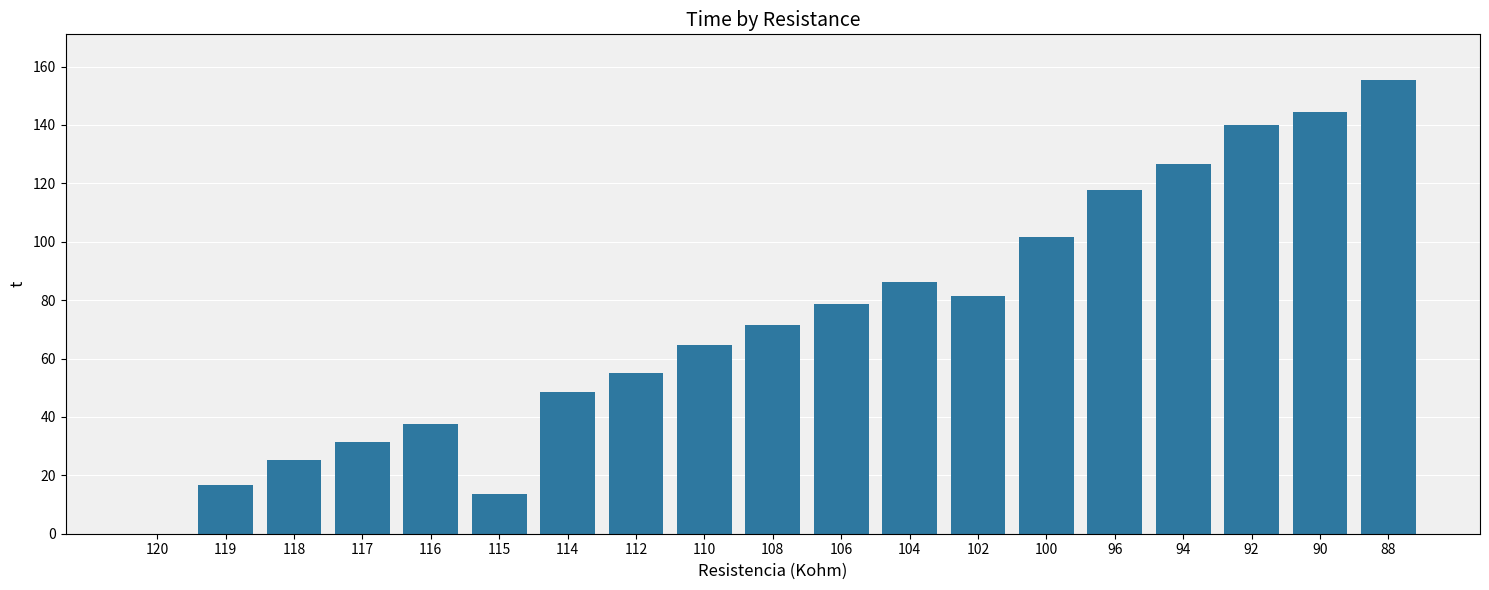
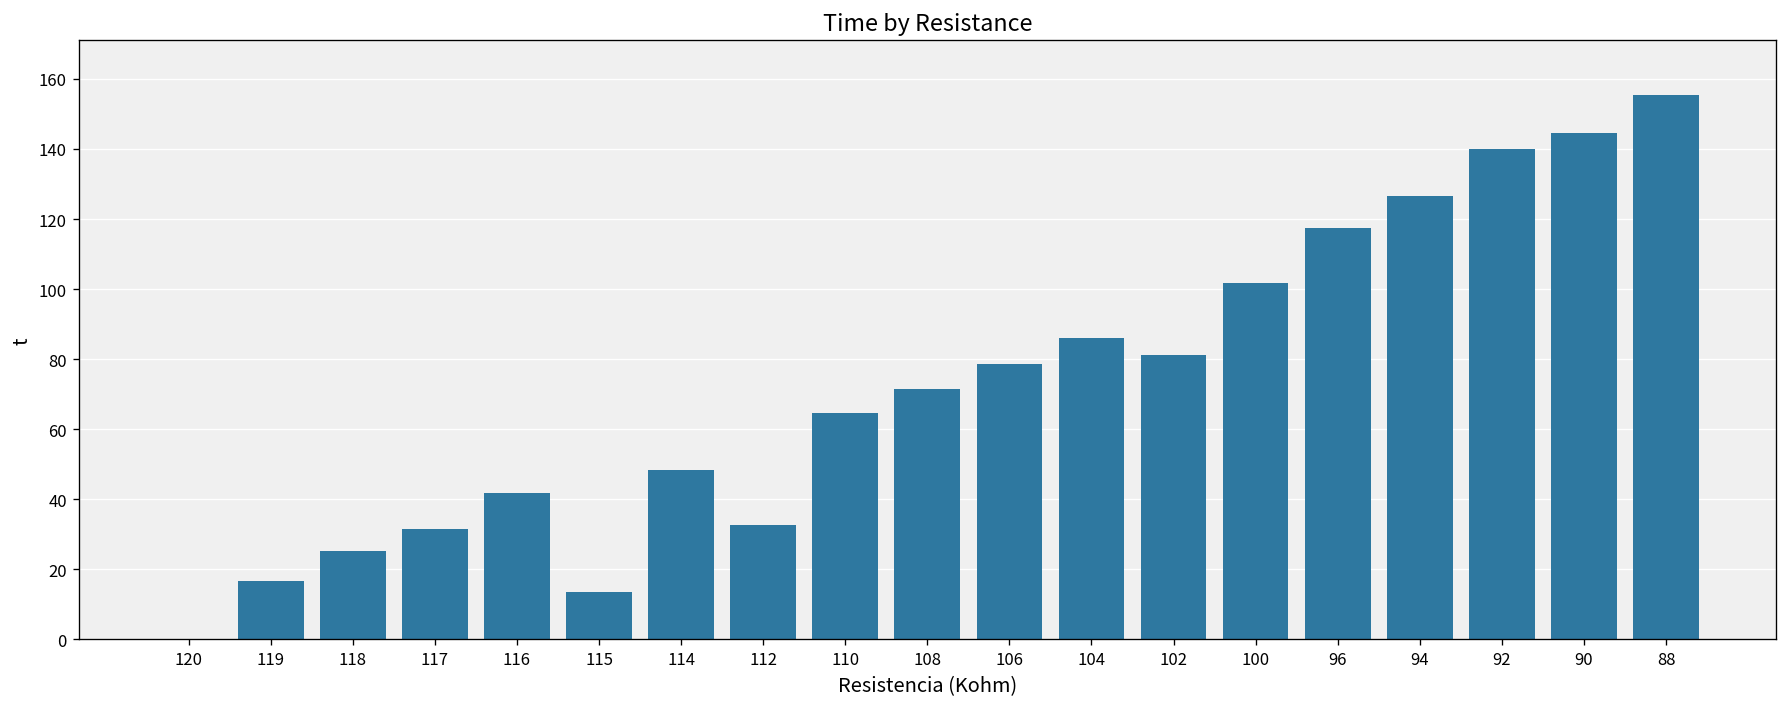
  {
    "120": 0,
    "119": 17,
    "118": 25,
    "117": 32,
-   "116": 38,
+   "116": 42,
    "115": 14,
    "114": 48,
-   "112": 55,
+   "112": 33,
    "110": 65,
    "108": 72,
    "106": 79,
    "104": 86,
    "102": 81,
    "100": 102,
    "96": 118,
    "94": 126,
    "92": 140,
    "90": 144,
    "88": 156
  }
